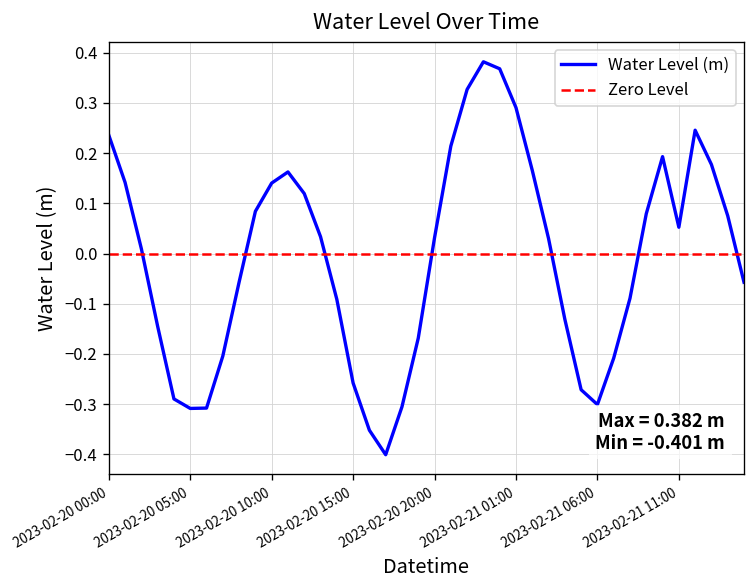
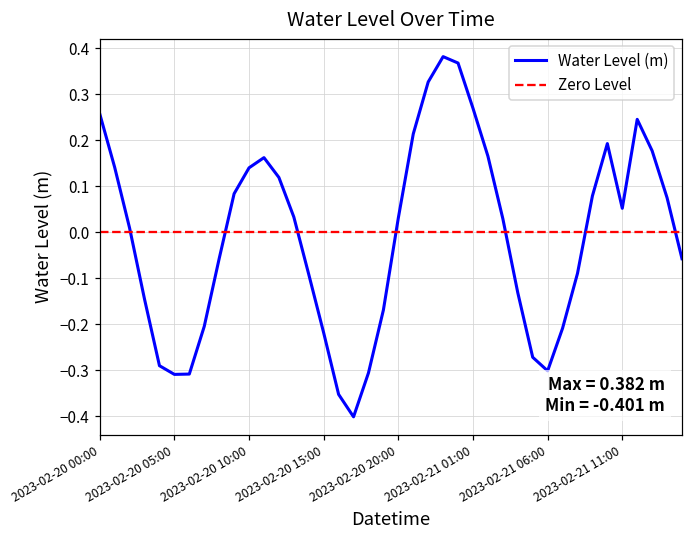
  {
-   "2023-02-20 00:00": 0.24,
+   "2023-02-20 00:00": 0.26,
    "2023-02-20 05:00": -0.31,
    "2023-02-20 10:00": 0.14,
-   "2023-02-20 15:00": -0.26,
+   "2023-02-20 15:00": -0.22,
    "2023-02-20 20:00": 0.03,
-   "2023-02-21 01:00": 0.29,
+   "2023-02-21 01:00": 0.27,
    "2023-02-21 11:00": 0.05
  }
